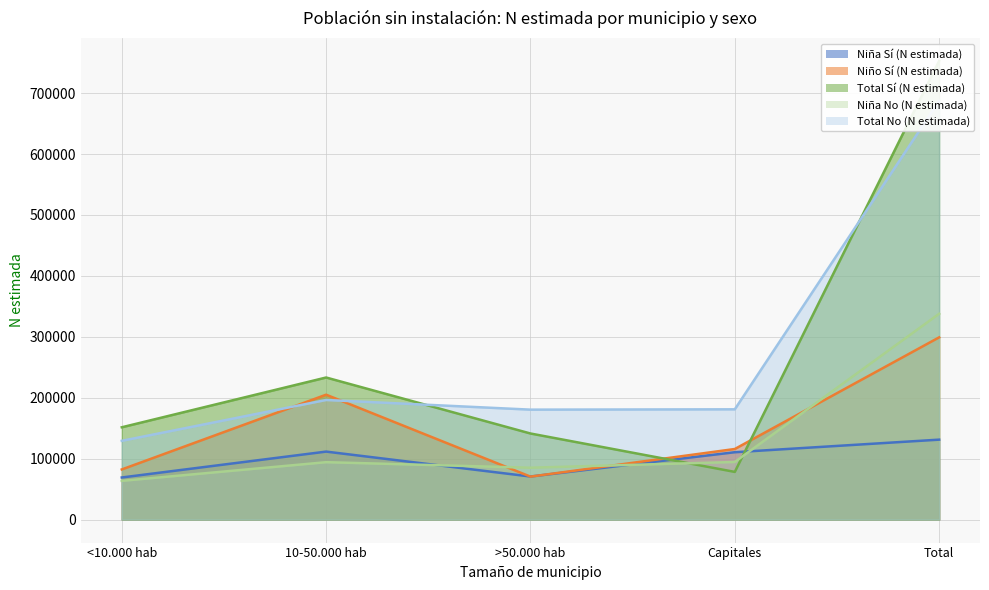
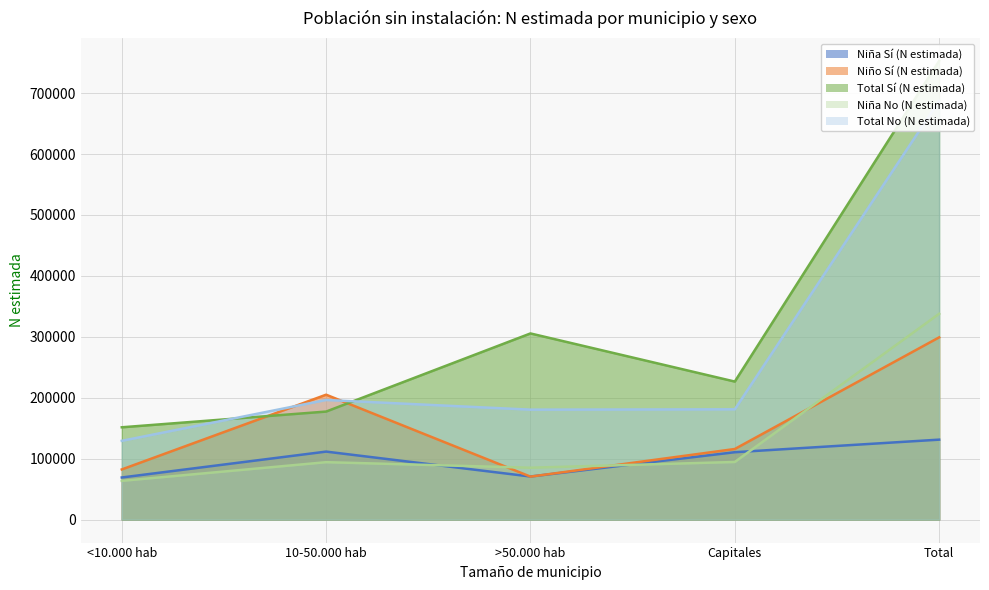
  {
    "Niña Sí (N estimada)": {
      "<10.000 hab": 70000,
      "10-50.000 hab": 110000,
      "Capitales": 110000,
      "Total": 130000
    },
    "Niño Sí (N estimada)": {
      "<10.000 hab": 80000,
      "10-50.000 hab": 210000,
      "Capitales": 120000,
      "Total": 300000
    },
    "Total Sí (N estimada)": {
      "<10.000 hab": 150000,
-     "10-50.000 hab": 230000,
-     ">50.000 hab": 140000,
-     "Capitales": 80000
+     "10-50.000 hab": 180000,
+     ">50.000 hab": 310000,
+     "Capitales": 230000
    }
  }
